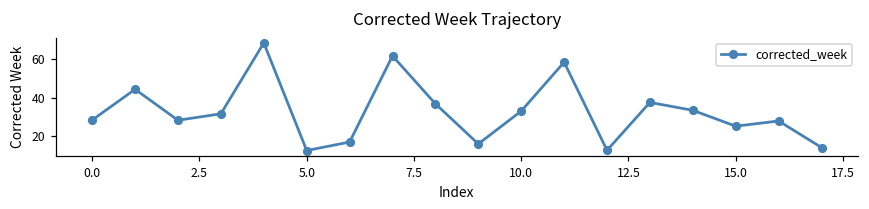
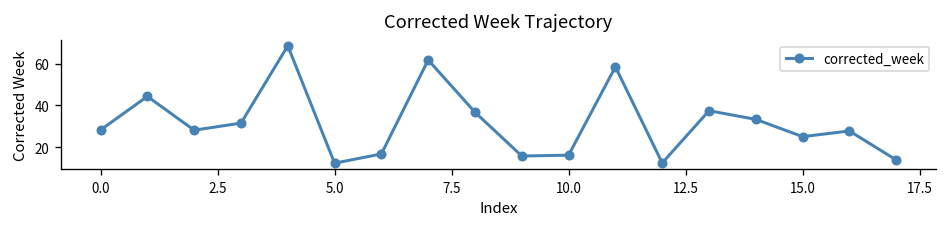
  {
    "0.0": 28,
    "5.0": 12,
-   "10.0": 33,
+   "10.0": 16,
    "15.0": 25
  }
